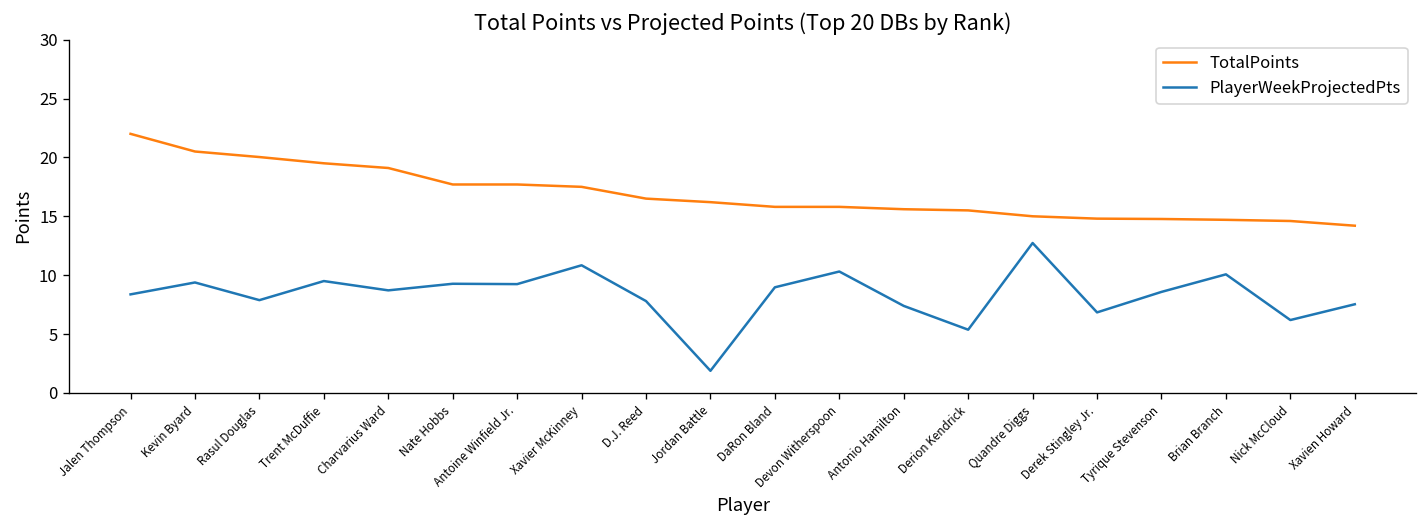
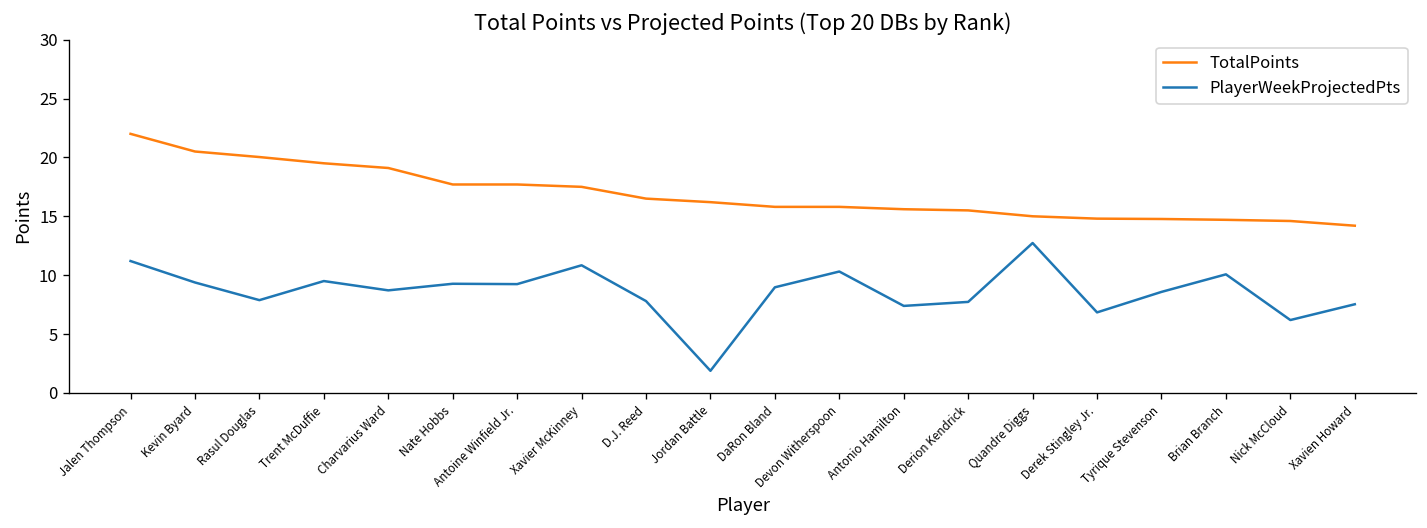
  {
    "TotalPoints": {
      "Jalen Thompson": 22,
      "Kevin Byard": 21,
      "Rasul Douglas": 20,
      "Trent McDuffie": 20,
      "Charvarius Ward": 19,
      "Nate Hobbs": 18,
      "Antoine Winfield Jr.": 18,
      "Xavier McKinney": 18,
      "D.J. Reed": 17,
      "Jordan Battle": 16,
      "DaRon Bland": 16,
      "Devon Witherspoon": 16,
      "Antonio Hamilton": 16,
      "Derion Kendrick": 16,
      "Quandre Diggs": 15,
      "Derek Stingley Jr.": 15,
      "Tyrique Stevenson": 15,
      "Brian Branch": 15,
      "Nick McCloud": 15,
      "Xavien Howard": 14
    },
    "PlayerWeekProjectedPts": {
-     "Jalen Thompson": 8,
+     "Jalen Thompson": 11,
      "Kevin Byard": 9,
      "Rasul Douglas": 8,
      "Trent McDuffie": 10,
      "Charvarius Ward": 9,
      "Nate Hobbs": 9,
      "Antoine Winfield Jr.": 9,
      "Xavier McKinney": 11,
      "D.J. Reed": 8,
      "Jordan Battle": 2,
      "DaRon Bland": 9,
      "Devon Witherspoon": 10,
      "Antonio Hamilton": 7,
-     "Derion Kendrick": 5,
+     "Derion Kendrick": 8,
      "Quandre Diggs": 13,
      "Derek Stingley Jr.": 7,
      "Tyrique Stevenson": 9,
      "Brian Branch": 10,
      "Nick McCloud": 6,
      "Xavien Howard": 8
    }
  }
